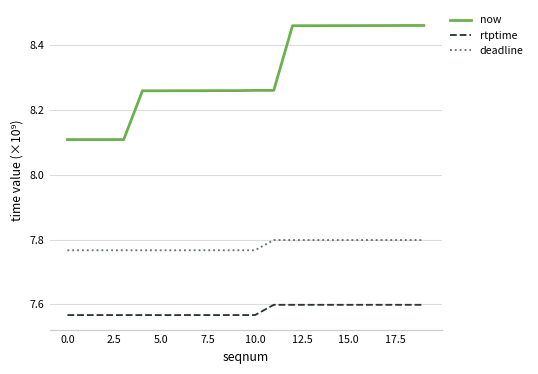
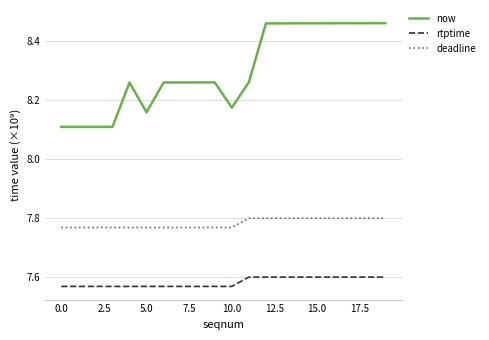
  {
    "now": {
      "0.0": 8.11,
-     "5.0": 8.26,
-     "10.0": 8.26,
+     "5.0": 8.16,
+     "10.0": 8.17,
      "15.0": 8.46
    },
    "rtptime": {
      "0.0": 7.57,
      "5.0": 7.57,
      "10.0": 7.57,
      "15.0": 7.60
    },
    "deadline": {
      "0.0": 7.77,
      "5.0": 7.77,
      "10.0": 7.77,
      "15.0": 7.80
    }
  }
